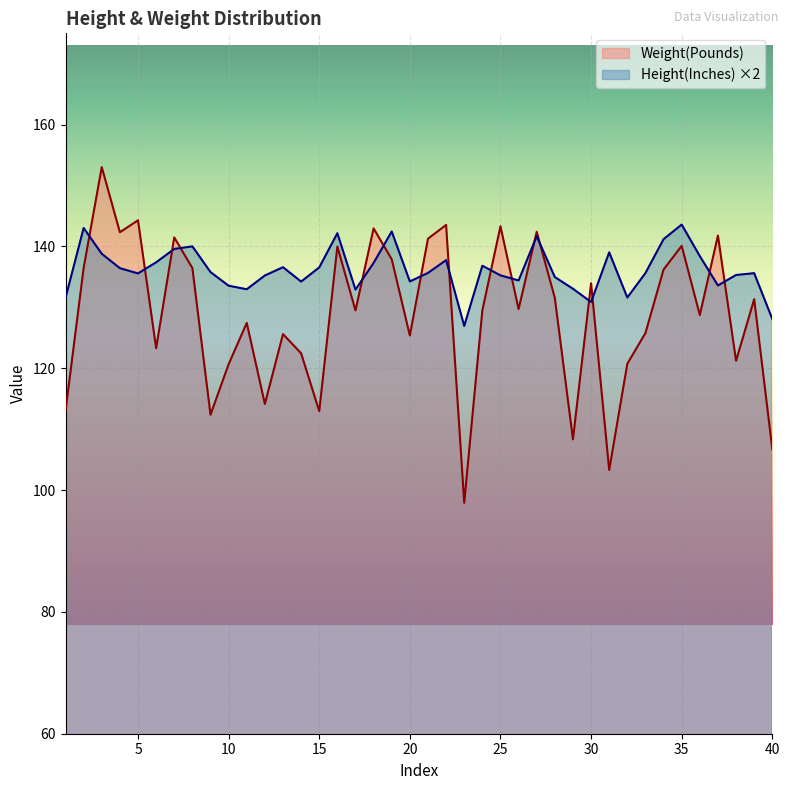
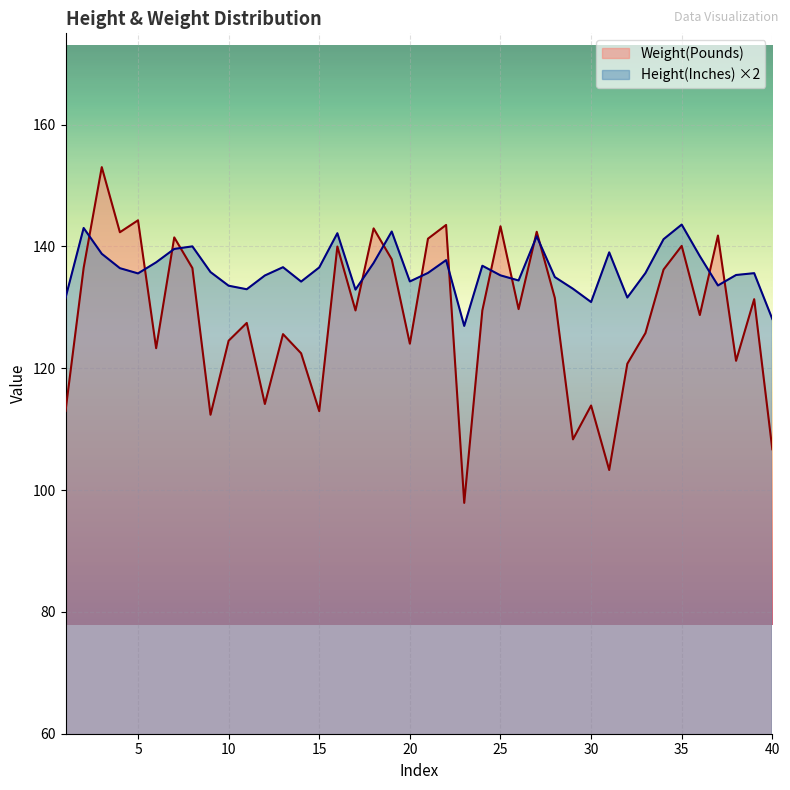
  {
    "Weight(Pounds)": {
      "5": 144,
-     "10": 121,
+     "10": 125,
      "15": 113,
-     "20": 125,
+     "20": 124,
      "25": 143,
-     "30": 134,
+     "30": 114,
      "35": 140,
      "40": 107
    },
    "Height(Inches) ×2": {
      "5": 136,
      "10": 134,
      "15": 137,
      "20": 134,
      "25": 135,
      "30": 131,
      "35": 144,
      "40": 128
    }
  }
